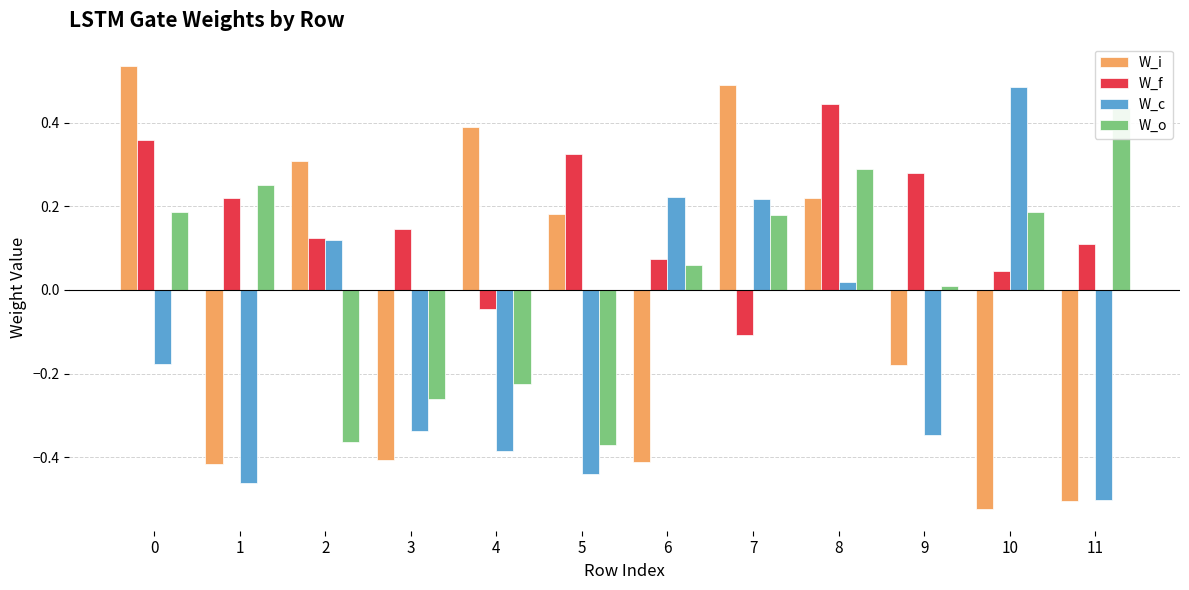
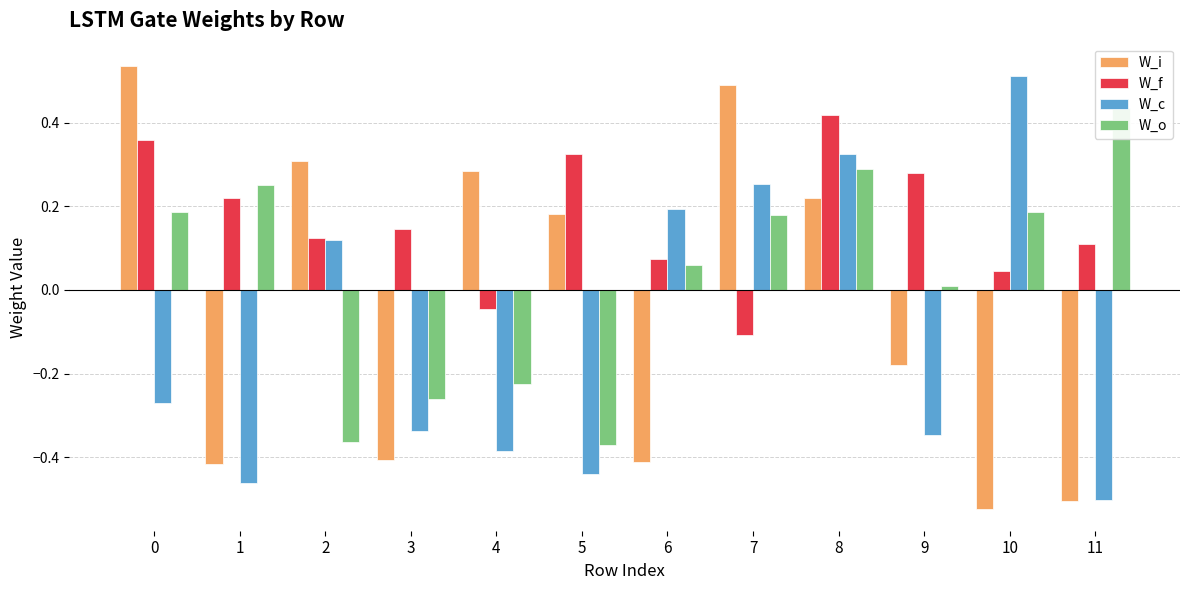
  {
    "W_i": {
      "0": 0.54,
      "1": -0.42,
      "2": 0.31,
      "3": -0.41,
-     "4": 0.39,
+     "4": 0.28,
      "5": 0.18,
      "6": -0.41,
      "7": 0.49,
      "8": 0.22,
      "9": -0.18,
      "10": -0.52,
      "11": -0.50
    },
    "W_f": {
      "0": 0.36,
      "1": 0.22,
      "2": 0.13,
      "3": 0.15,
      "4": -0.05,
      "5": 0.33,
      "6": 0.07,
      "7": -0.11,
-     "8": 0.45,
+     "8": 0.42,
      "9": 0.28,
      "10": 0.05,
      "11": 0.11
    },
    "W_c": {
-     "0": -0.18,
+     "0": -0.27,
      "1": -0.46,
      "2": 0.12,
      "3": -0.34,
      "4": -0.39,
      "5": -0.44,
-     "6": 0.22,
-     "7": 0.22,
-     "8": 0.02,
+     "6": 0.19,
+     "7": 0.25,
+     "8": 0.33,
      "9": -0.35,
-     "10": 0.48,
+     "10": 0.51,
      "11": -0.50
    },
    "W_o": {
      "0": 0.19,
      "1": 0.25,
      "2": -0.36,
      "3": -0.26,
      "4": -0.23,
      "5": -0.37,
      "6": 0.06,
      "7": 0.18,
      "8": 0.29,
      "9": 0.01,
      "10": 0.19
    }
  }
